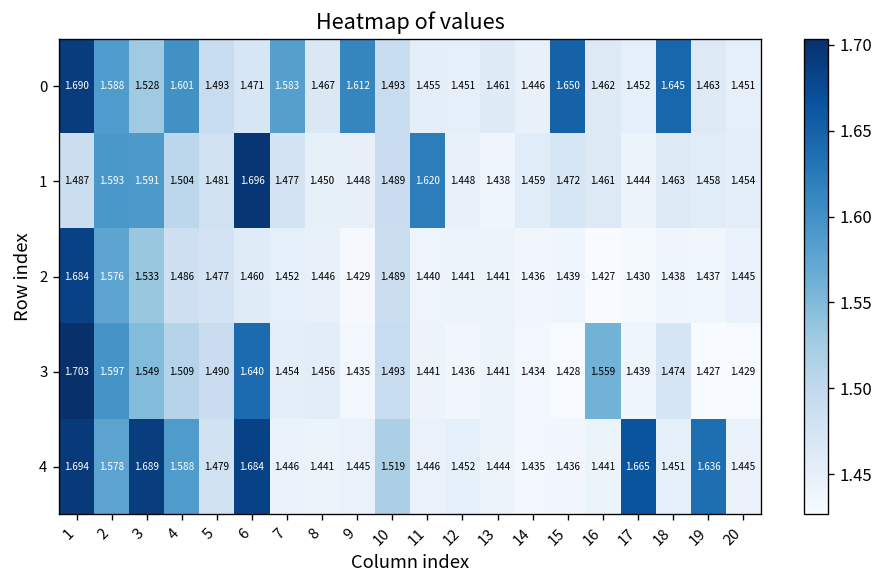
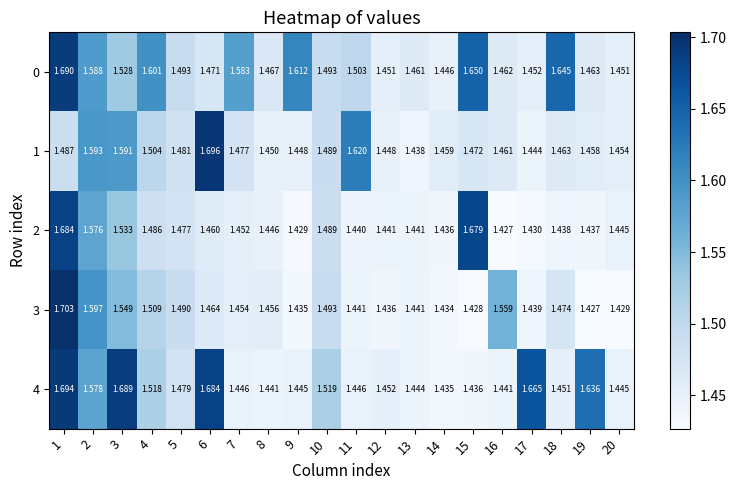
  {
    "0": {
      "1": 1.690,
      "2": 1.588,
      "3": 1.528,
      "4": 1.601,
      "5": 1.493,
      "6": 1.471,
      "7": 1.583,
      "8": 1.467,
      "9": 1.612,
      "10": 1.493,
-     "11": 1.455,
+     "11": 1.503,
      "12": 1.451,
      "13": 1.461,
      "14": 1.446,
      "15": 1.650,
      "16": 1.462,
      "17": 1.452,
      "18": 1.645,
      "19": 1.463,
      "20": 1.451
    },
    "1": {
      "1": 1.487,
      "2": 1.593,
      "3": 1.591,
      "4": 1.504,
      "5": 1.481,
      "6": 1.696,
      "7": 1.477,
      "8": 1.450,
      "9": 1.448,
      "10": 1.489,
      "11": 1.620,
      "12": 1.448,
      "13": 1.438,
      "14": 1.459,
      "15": 1.472,
      "16": 1.461,
      "17": 1.444,
      "18": 1.463,
      "19": 1.458,
      "20": 1.454
    },
    "2": {
      "1": 1.684,
      "2": 1.576,
      "3": 1.533,
      "4": 1.486,
      "5": 1.477,
      "6": 1.460,
      "7": 1.452,
      "8": 1.446,
      "9": 1.429,
      "10": 1.489,
      "11": 1.440,
      "12": 1.441,
      "13": 1.441,
      "14": 1.436,
-     "15": 1.439,
+     "15": 1.679,
      "16": 1.427,
      "17": 1.430,
      "18": 1.438,
      "19": 1.437,
      "20": 1.445
    },
    "3": {
      "1": 1.703,
      "2": 1.597,
      "3": 1.549,
      "4": 1.509,
      "5": 1.490,
-     "6": 1.640,
+     "6": 1.464,
      "7": 1.454,
      "8": 1.456,
      "9": 1.435,
      "10": 1.493,
      "11": 1.441,
      "12": 1.436,
      "13": 1.441,
      "14": 1.434,
      "15": 1.428,
      "16": 1.559,
      "17": 1.439,
      "18": 1.474,
      "19": 1.427,
      "20": 1.429
    },
    "4": {
      "1": 1.694,
      "2": 1.578,
      "3": 1.689,
-     "4": 1.588,
+     "4": 1.518,
      "5": 1.479,
      "6": 1.684,
      "7": 1.446,
      "8": 1.441,
      "9": 1.445,
      "10": 1.519,
      "11": 1.446,
      "12": 1.452,
      "13": 1.444,
      "14": 1.435,
      "15": 1.436,
      "16": 1.441,
      "17": 1.665,
      "18": 1.451,
      "19": 1.636,
      "20": 1.445
    }
  }
